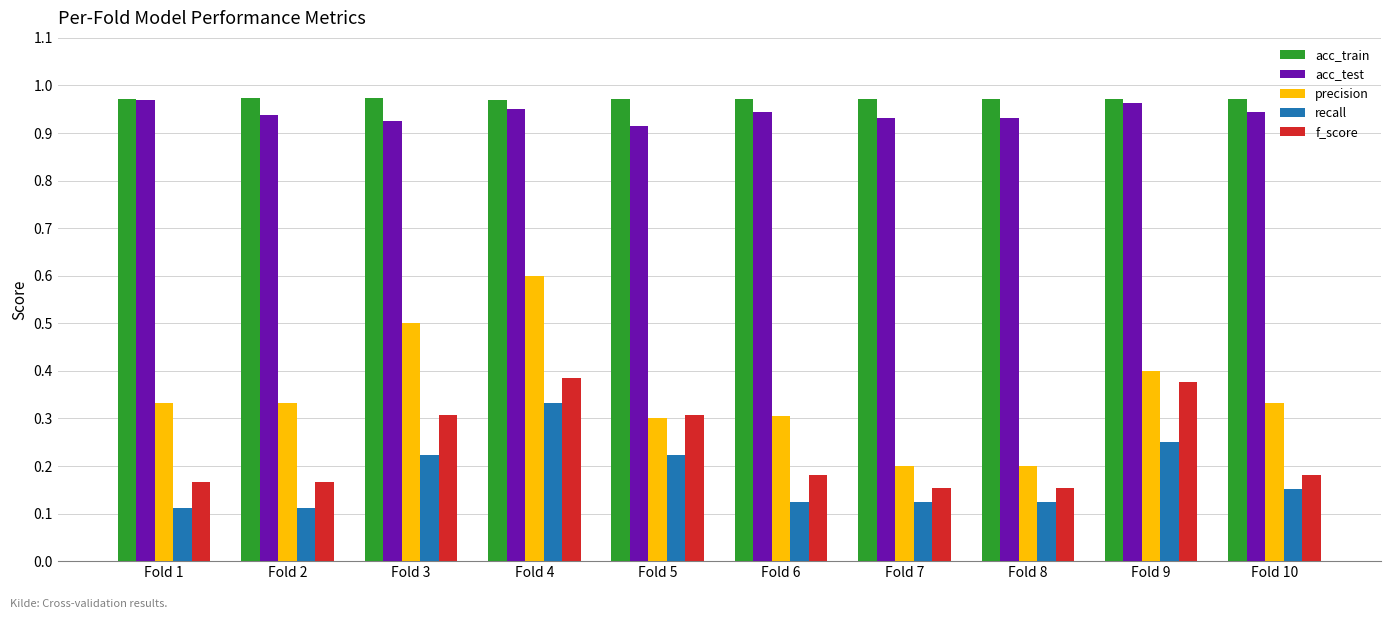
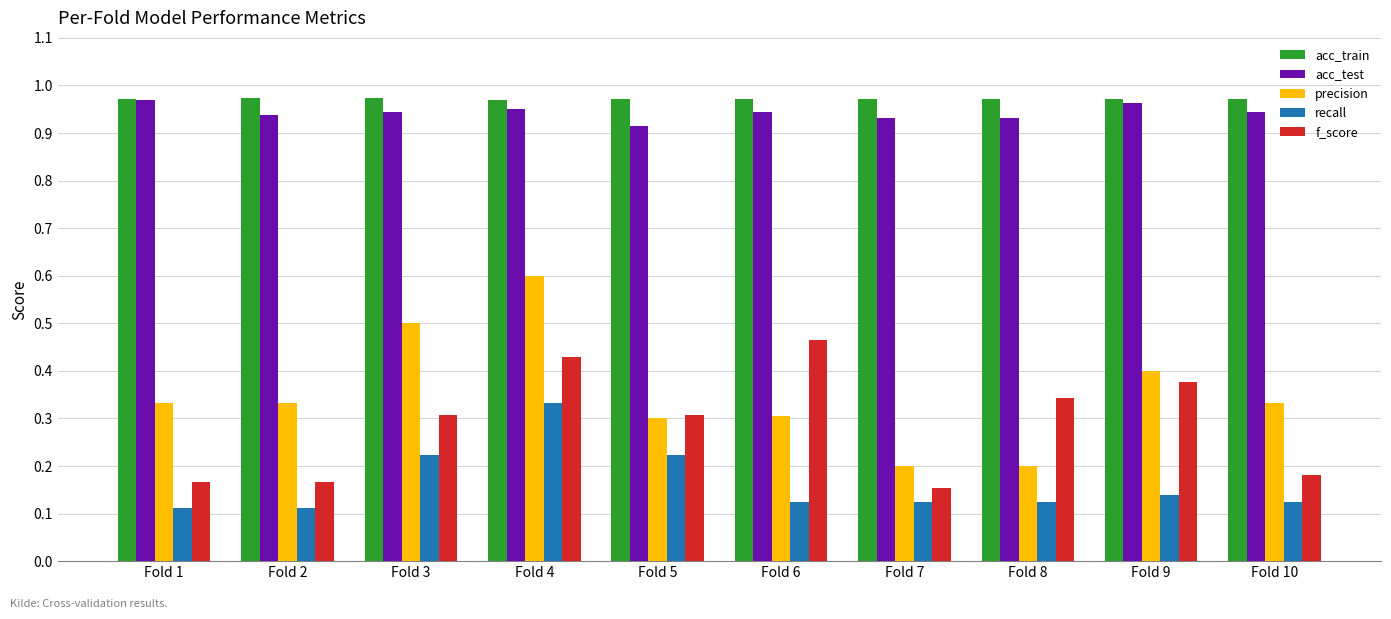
  {
    "acc_train": {
      "Fold 1": 0.97,
      "Fold 2": 0.97,
      "Fold 3": 0.97,
      "Fold 4": 0.97,
      "Fold 5": 0.97,
      "Fold 6": 0.97,
      "Fold 7": 0.97,
      "Fold 8": 0.97,
      "Fold 9": 0.97,
      "Fold 10": 0.97
    },
    "acc_test": {
      "Fold 1": 0.97,
      "Fold 2": 0.94,
-     "Fold 3": 0.92,
+     "Fold 3": 0.94,
      "Fold 4": 0.95,
      "Fold 5": 0.91,
      "Fold 6": 0.94,
      "Fold 7": 0.93,
      "Fold 8": 0.93,
      "Fold 9": 0.96,
      "Fold 10": 0.94
    },
    "precision": {
      "Fold 1": 0.33,
      "Fold 2": 0.33,
      "Fold 3": 0.50,
      "Fold 4": 0.60,
      "Fold 5": 0.30,
      "Fold 6": 0.31,
      "Fold 7": 0.20,
      "Fold 8": 0.20,
      "Fold 9": 0.40,
      "Fold 10": 0.33
    },
    "recall": {
      "Fold 1": 0.11,
      "Fold 2": 0.11,
      "Fold 3": 0.22,
      "Fold 4": 0.33,
      "Fold 5": 0.22,
      "Fold 6": 0.13,
      "Fold 7": 0.13,
      "Fold 8": 0.13,
-     "Fold 9": 0.25,
-     "Fold 10": 0.15
+     "Fold 9": 0.14,
+     "Fold 10": 0.13
    },
    "f_score": {
      "Fold 1": 0.17,
      "Fold 2": 0.17,
      "Fold 3": 0.31,
-     "Fold 4": 0.39,
+     "Fold 4": 0.43,
      "Fold 5": 0.31,
-     "Fold 6": 0.18,
+     "Fold 6": 0.47,
      "Fold 7": 0.15,
-     "Fold 8": 0.15,
+     "Fold 8": 0.34,
      "Fold 9": 0.38,
      "Fold 10": 0.18
    }
  }
